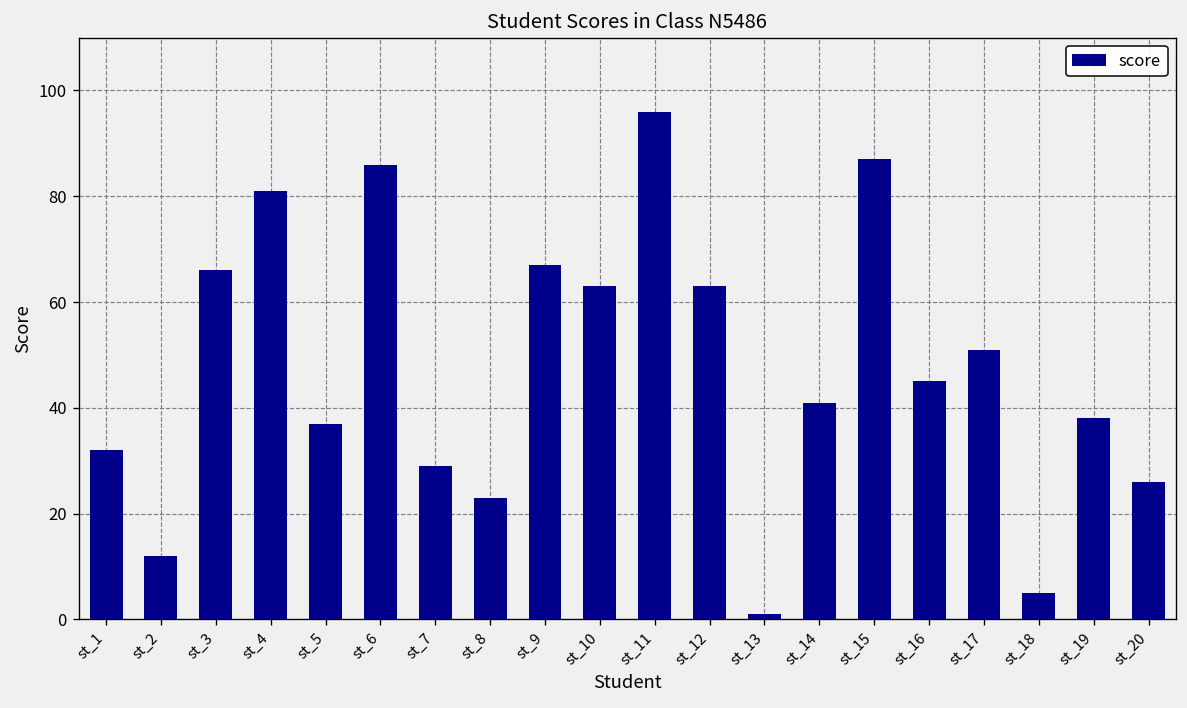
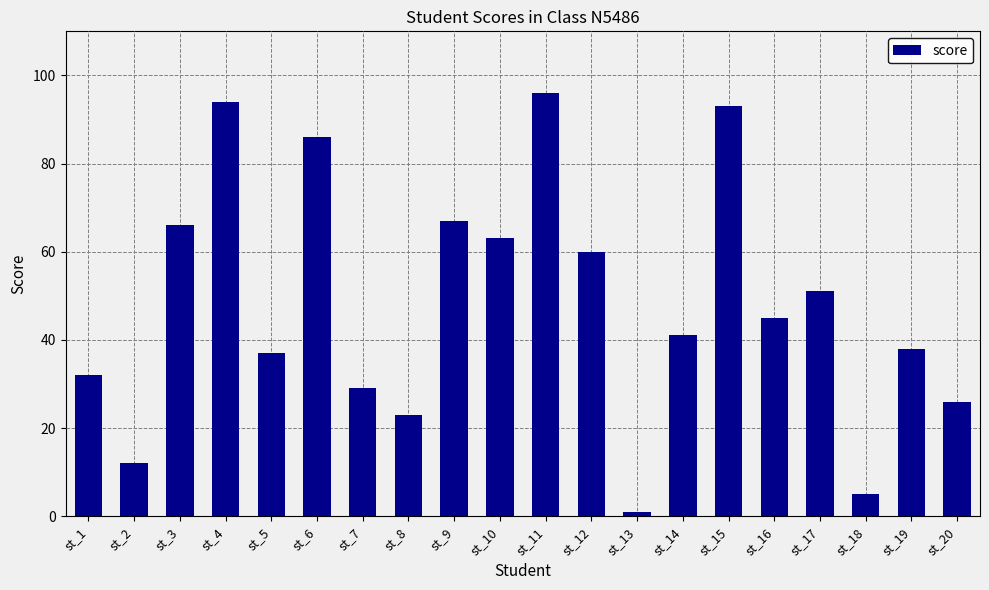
  {
    "st_1": 32,
    "st_2": 12,
    "st_3": 66,
-   "st_4": 81,
+   "st_4": 94,
    "st_5": 37,
    "st_6": 86,
    "st_7": 29,
    "st_8": 23,
    "st_9": 67,
    "st_10": 63,
    "st_11": 96,
-   "st_12": 63,
+   "st_12": 60,
    "st_13": 1,
    "st_14": 41,
-   "st_15": 87,
+   "st_15": 93,
    "st_16": 45,
    "st_17": 51,
    "st_18": 5,
    "st_19": 38,
    "st_20": 26
  }
